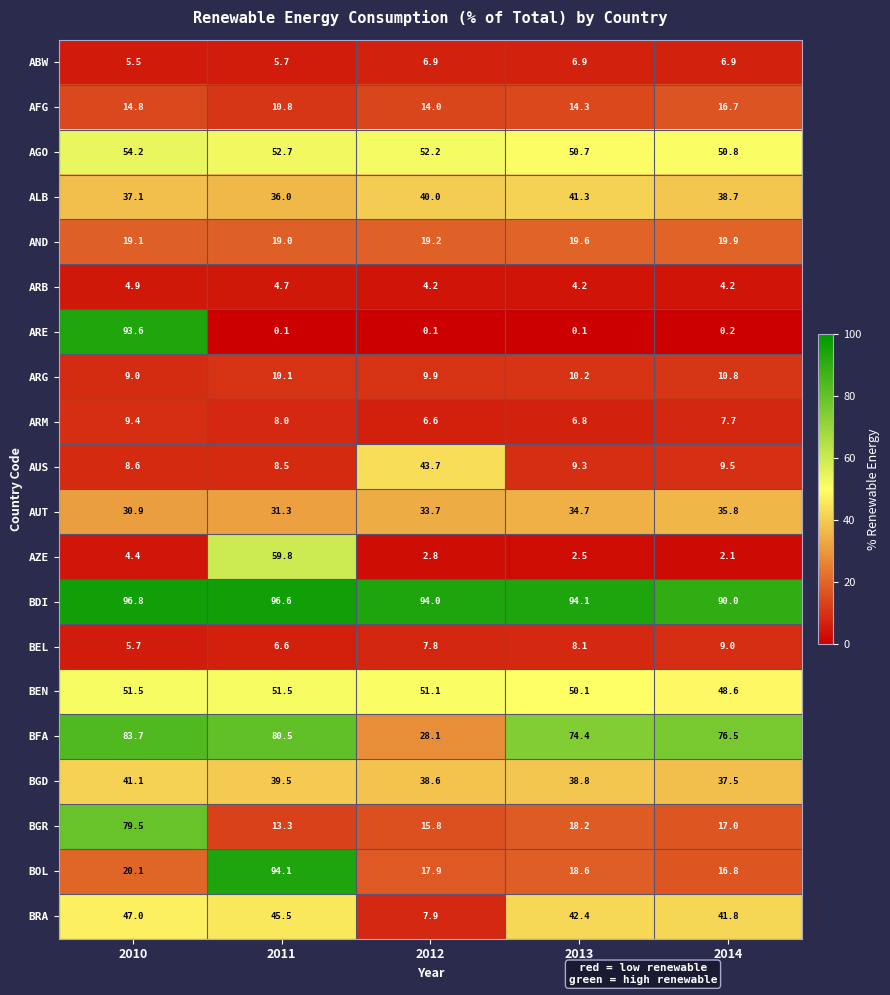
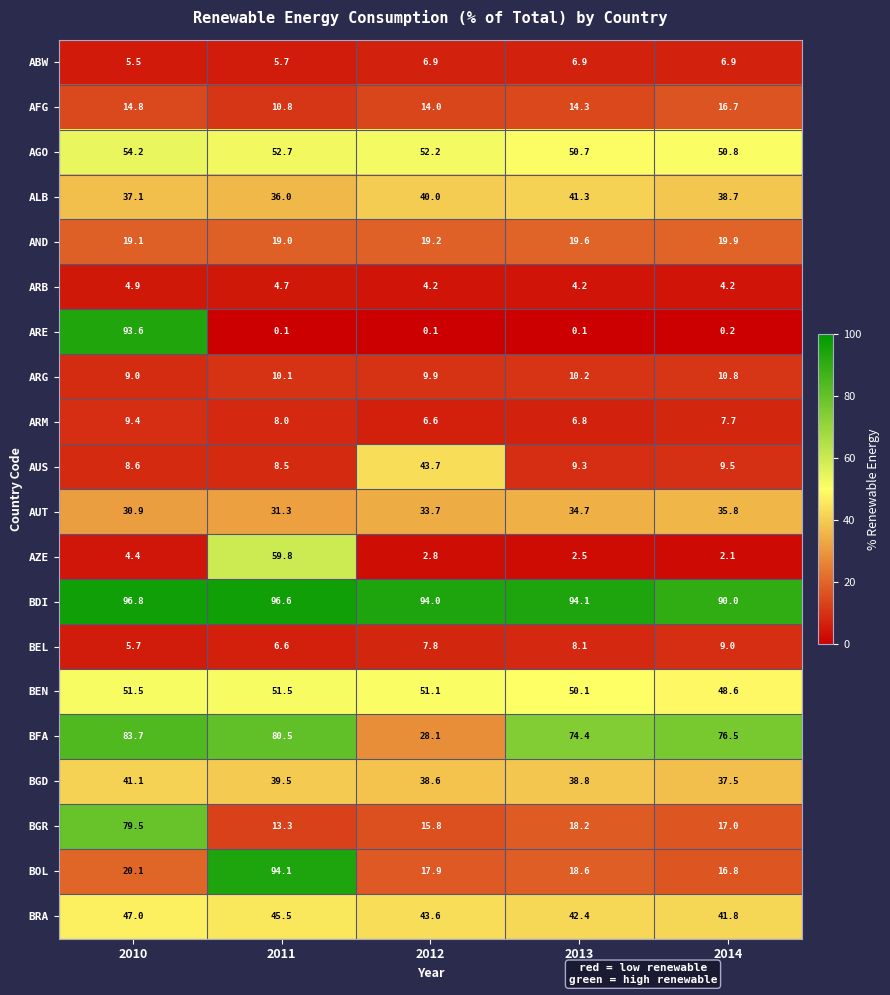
  {
    "ABW": {
      "2010": 5.5,
      "2011": 5.7,
      "2012": 6.9,
      "2013": 6.9,
      "2014": 6.9
    },
    "AFG": {
      "2010": 14.8,
      "2011": 10.8,
      "2012": 14.0,
      "2013": 14.3,
      "2014": 16.7
    },
    "AGO": {
      "2010": 54.2,
      "2011": 52.7,
      "2012": 52.2,
      "2013": 50.7,
      "2014": 50.8
    },
    "ALB": {
      "2010": 37.1,
      "2011": 36.0,
      "2012": 40.0,
      "2013": 41.3,
      "2014": 38.7
    },
    "AND": {
      "2010": 19.1,
      "2011": 19.0,
      "2012": 19.2,
      "2013": 19.6,
      "2014": 19.9
    },
    "ARB": {
      "2010": 4.9,
      "2011": 4.7,
      "2012": 4.2,
      "2013": 4.2,
      "2014": 4.2
    },
    "ARE": {
      "2010": 93.6,
      "2011": 0.1,
      "2012": 0.1,
      "2013": 0.1,
      "2014": 0.2
    },
    "ARG": {
      "2010": 9.0,
      "2011": 10.1,
      "2012": 9.9,
      "2013": 10.2,
      "2014": 10.8
    },
    "ARM": {
      "2010": 9.4,
      "2011": 8.0,
      "2012": 6.6,
      "2013": 6.8,
      "2014": 7.7
    },
    "AUS": {
      "2010": 8.6,
      "2011": 8.5,
      "2012": 43.7,
      "2013": 9.3,
      "2014": 9.5
    },
    "AUT": {
      "2010": 30.9,
      "2011": 31.3,
      "2012": 33.7,
      "2013": 34.7,
      "2014": 35.8
    },
    "AZE": {
      "2010": 4.4,
      "2011": 59.8,
      "2012": 2.8,
      "2013": 2.5,
      "2014": 2.1
    },
    "BDI": {
      "2010": 96.8,
      "2011": 96.6,
      "2012": 94.0,
      "2013": 94.1,
      "2014": 90.0
    },
    "BEL": {
      "2010": 5.7,
      "2011": 6.6,
      "2012": 7.8,
      "2013": 8.1,
      "2014": 9.0
    },
    "BEN": {
      "2010": 51.5,
      "2011": 51.5,
      "2012": 51.1,
      "2013": 50.1,
      "2014": 48.6
    },
    "BFA": {
      "2010": 83.7,
      "2011": 80.5,
      "2012": 28.1,
      "2013": 74.4,
      "2014": 76.5
    },
    "BGD": {
      "2010": 41.1,
      "2011": 39.5,
      "2012": 38.6,
      "2013": 38.8,
      "2014": 37.5
    },
    "BGR": {
      "2010": 79.5,
      "2011": 13.3,
      "2012": 15.8,
      "2013": 18.2,
      "2014": 17.0
    },
    "BOL": {
      "2010": 20.1,
      "2011": 94.1,
      "2012": 17.9,
      "2013": 18.6,
      "2014": 16.8
    },
    "BRA": {
      "2010": 47.0,
      "2011": 45.5,
-     "2012": 7.9,
+     "2012": 43.6,
      "2013": 42.4,
      "2014": 41.8
    }
  }
